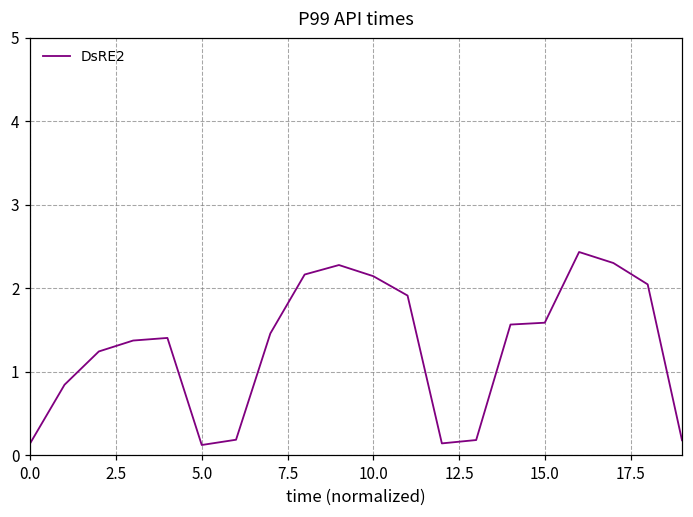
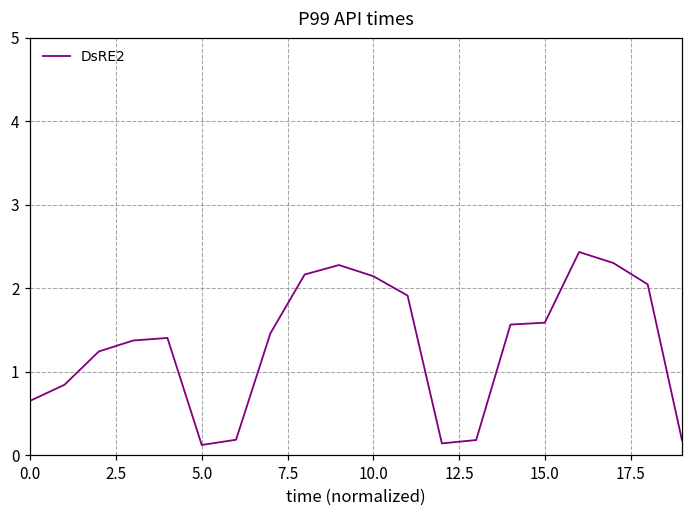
  {
-   "0.0": 0.1,
+   "0.0": 0.7,
    "5.0": 0.1,
    "10.0": 2.1,
    "15.0": 1.6
  }
